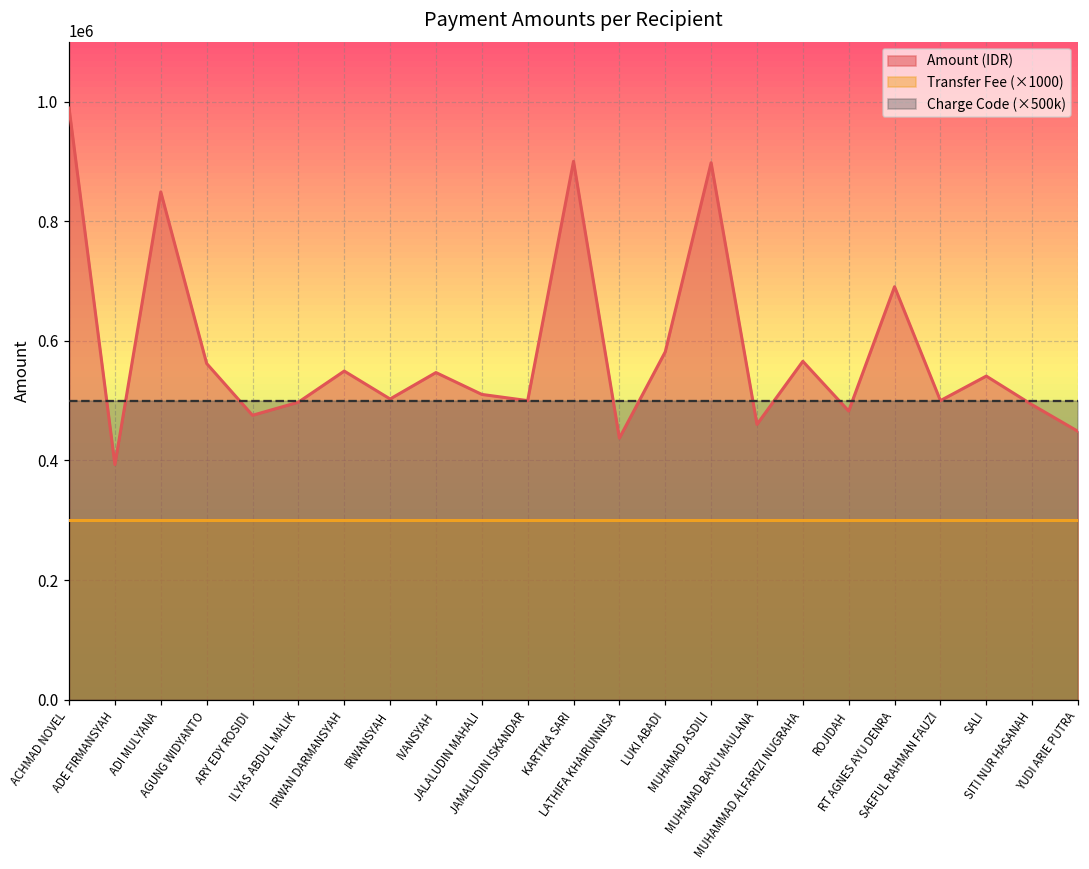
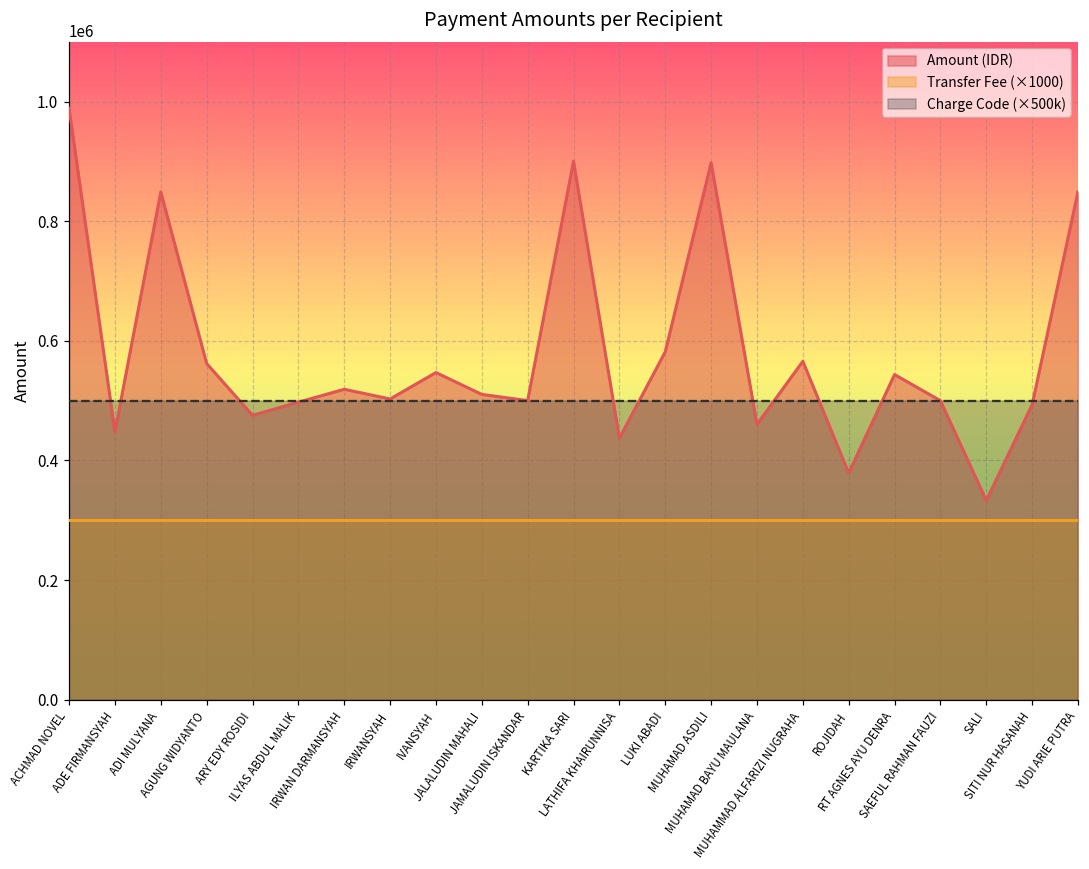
  {
    "Amount (IDR)": {
      "ACHMAD NOVEL": 990000,
-     "ADE FIRMANSYAH": 390000,
+     "ADE FIRMANSYAH": 450000,
      "ADI MULYANA": 850000,
      "AGUNG WIDYANTO": 560000,
      "ARY EDY ROSIDI": 480000,
-     "IRWAN DARMANSYAH": 550000,
+     "IRWAN DARMANSYAH": 520000,
      "IVANSYAH": 550000,
      "JALALUDIN MAHALI": 510000,
      "KARTIKA SARI": 900000,
      "LATHIFA KHAIRUNNISA": 440000,
      "LUKI ABADI": 580000,
      "MUHAMAD ASDILI": 900000,
      "MUHAMAD BAYU MAULANA": 460000,
      "MUHAMMAD ALFARIZI NUGRAHA": 570000,
-     "ROJIDAH": 480000,
-     "RT AGNES AYU DENRA": 690000,
-     "SALI": 540000,
+     "ROJIDAH": 380000,
+     "RT AGNES AYU DENRA": 540000,
+     "SALI": 330000,
      "SITI NUR HASANAH": 490000,
-     "YUDI ARIE PUTRA": 450000
+     "YUDI ARIE PUTRA": 850000
    },
    "Transfer Fee (×1000)": {
      "ACHMAD NOVEL": 300000,
      "ADE FIRMANSYAH": 300000,
      "ADI MULYANA": 300000,
      "AGUNG WIDYANTO": 300000,
      "ARY EDY ROSIDI": 300000,
      "ILYAS ABDUL MALIK": 300000,
      "IRWAN DARMANSYAH": 300000,
      "IRWANSYAH": 300000,
      "IVANSYAH": 300000,
      "JALALUDIN MAHALI": 300000,
      "JAMALUDIN ISKANDAR": 300000,
      "KARTIKA SARI": 300000,
      "LATHIFA KHAIRUNNISA": 300000,
      "LUKI ABADI": 300000,
      "MUHAMAD ASDILI": 300000,
      "MUHAMAD BAYU MAULANA": 300000,
      "MUHAMMAD ALFARIZI NUGRAHA": 300000,
      "ROJIDAH": 300000,
      "RT AGNES AYU DENRA": 300000,
      "SAEFUL RAHMAN FAUZI": 300000,
      "SALI": 300000,
      "SITI NUR HASANAH": 300000,
      "YUDI ARIE PUTRA": 300000
    },
    "Charge Code (×500k)": {
      "ACHMAD NOVEL": 500000,
      "ADE FIRMANSYAH": 500000,
      "ADI MULYANA": 500000,
      "AGUNG WIDYANTO": 500000,
      "ARY EDY ROSIDI": 500000,
      "IRWAN DARMANSYAH": 500000,
      "IVANSYAH": 500000,
      "JALALUDIN MAHALI": 500000,
      "KARTIKA SARI": 500000,
      "LATHIFA KHAIRUNNISA": 500000,
      "LUKI ABADI": 500000,
      "MUHAMAD ASDILI": 500000,
      "MUHAMAD BAYU MAULANA": 500000,
      "MUHAMMAD ALFARIZI NUGRAHA": 500000,
      "ROJIDAH": 500000,
      "RT AGNES AYU DENRA": 500000,
      "SALI": 500000,
      "SITI NUR HASANAH": 500000,
      "YUDI ARIE PUTRA": 500000
    }
  }
